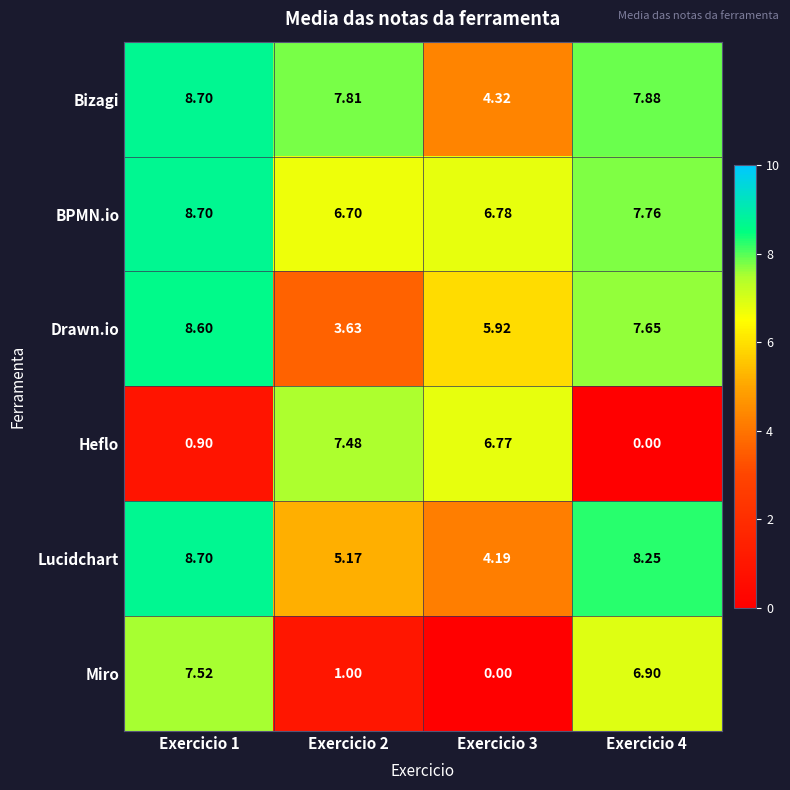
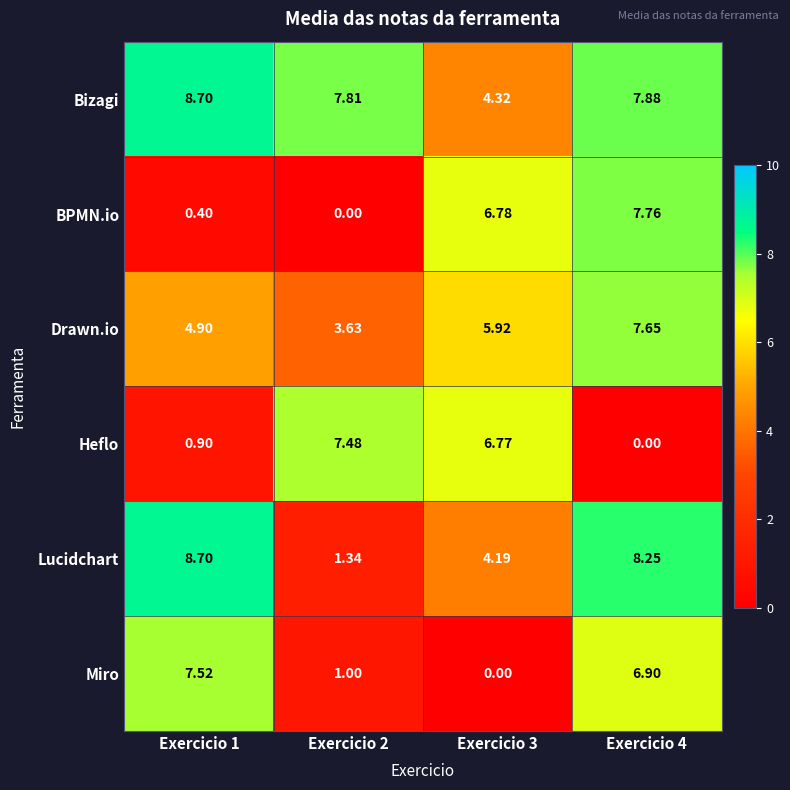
  {
    "Bizagi": {
      "Exercicio 1": 8.70,
      "Exercicio 2": 7.81,
      "Exercicio 3": 4.32,
      "Exercicio 4": 7.88
    },
    "BPMN.io": {
-     "Exercicio 1": 8.70,
-     "Exercicio 2": 6.70,
+     "Exercicio 1": 0.40,
+     "Exercicio 2": 0.00,
      "Exercicio 3": 6.78,
      "Exercicio 4": 7.76
    },
    "Drawn.io": {
-     "Exercicio 1": 8.60,
+     "Exercicio 1": 4.90,
      "Exercicio 2": 3.63,
      "Exercicio 3": 5.92,
      "Exercicio 4": 7.65
    },
    "Heflo": {
      "Exercicio 1": 0.90,
      "Exercicio 2": 7.48,
      "Exercicio 3": 6.77,
      "Exercicio 4": 0.00
    },
    "Lucidchart": {
      "Exercicio 1": 8.70,
-     "Exercicio 2": 5.17,
+     "Exercicio 2": 1.34,
      "Exercicio 3": 4.19,
      "Exercicio 4": 8.25
    },
    "Miro": {
      "Exercicio 1": 7.52,
      "Exercicio 2": 1.00,
      "Exercicio 3": 0.00,
      "Exercicio 4": 6.90
    }
  }
